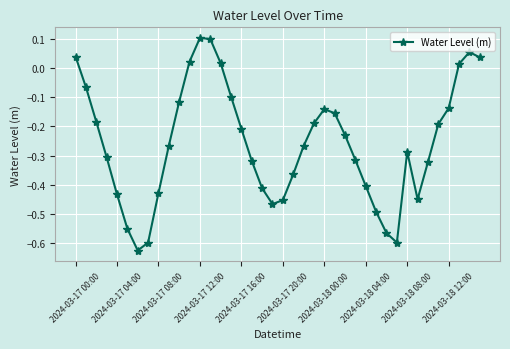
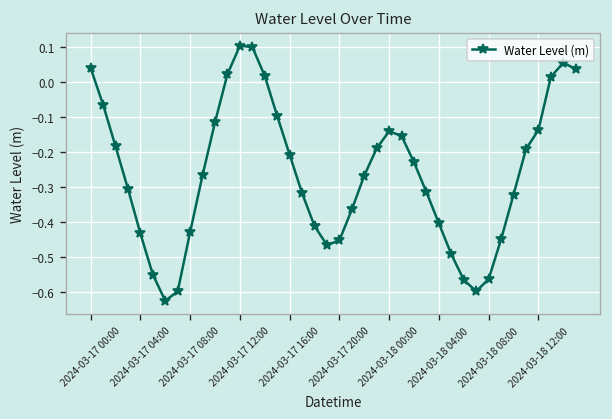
  {
    "2024-03-17 00:00": 0.04,
    "2024-03-17 04:00": -0.43,
    "2024-03-17 08:00": -0.43,
    "2024-03-17 12:00": 0.10,
    "2024-03-17 16:00": -0.21,
    "2024-03-17 20:00": -0.45,
    "2024-03-18 00:00": -0.14,
    "2024-03-18 04:00": -0.40,
-   "2024-03-18 08:00": -0.29,
+   "2024-03-18 08:00": -0.56,
    "2024-03-18 12:00": -0.14
  }
